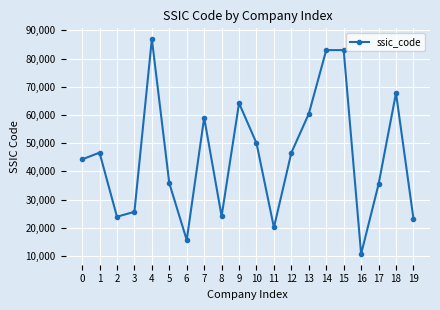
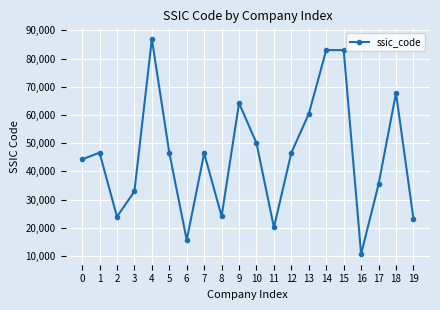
  {
    "0": "44,000",
    "1": "47,000",
    "2": "24,000",
-   "3": "26,000",
+   "3": "33,000",
    "4": "87,000",
-   "5": "36,000",
+   "5": "47,000",
    "6": "16,000",
-   "7": "59,000",
+   "7": "46,000",
    "8": "24,000",
    "9": "64,000",
    "10": "50,000",
    "11": "20,000",
    "12": "47,000",
    "13": "60,000",
    "14": "83,000",
    "15": "83,000",
    "16": "11,000",
    "17": "35,000",
    "18": "68,000",
    "19": "23,000"
  }
